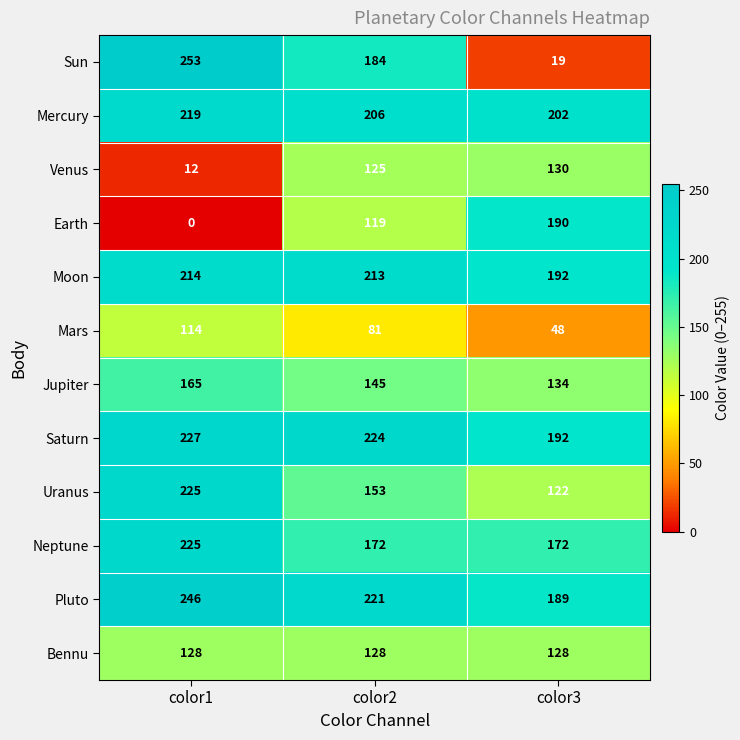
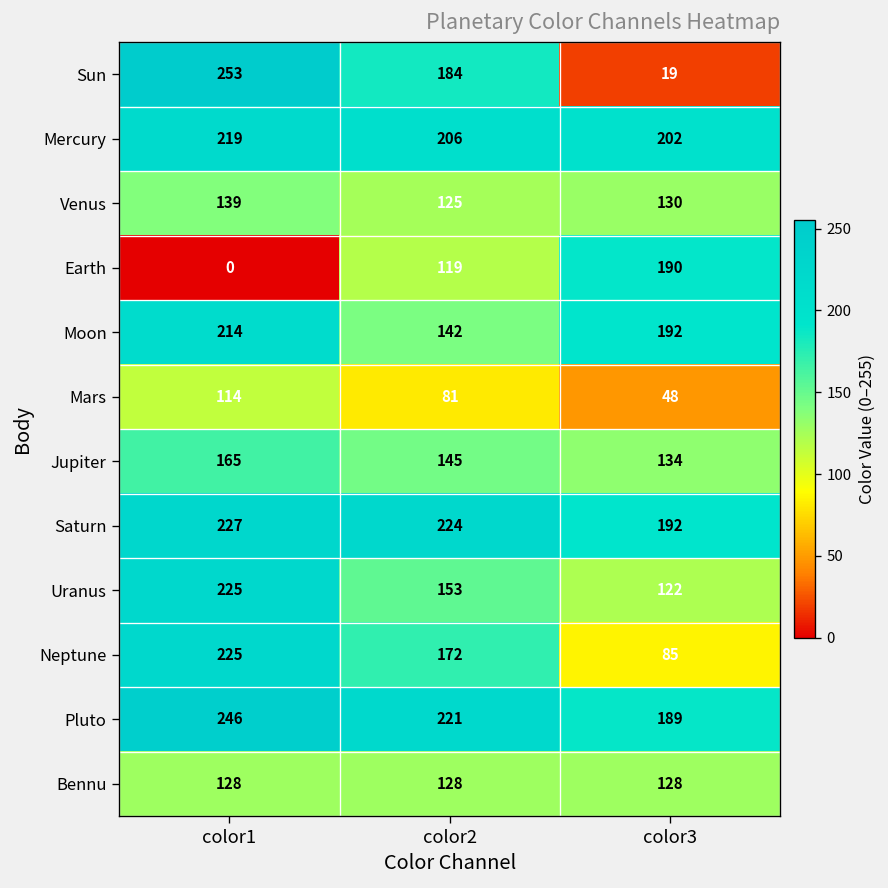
  {
    "Sun": {
      "color1": 253,
      "color2": 184,
      "color3": 19
    },
    "Mercury": {
      "color1": 219,
      "color2": 206,
      "color3": 202
    },
    "Venus": {
-     "color1": 12,
+     "color1": 139,
      "color2": 125,
      "color3": 130
    },
    "Earth": {
      "color1": 0,
      "color2": 119,
      "color3": 190
    },
    "Moon": {
      "color1": 214,
-     "color2": 213,
+     "color2": 142,
      "color3": 192
    },
    "Mars": {
      "color1": 114,
      "color2": 81,
      "color3": 48
    },
    "Jupiter": {
      "color1": 165,
      "color2": 145,
      "color3": 134
    },
    "Saturn": {
      "color1": 227,
      "color2": 224,
      "color3": 192
    },
    "Uranus": {
      "color1": 225,
      "color2": 153,
      "color3": 122
    },
    "Neptune": {
      "color1": 225,
      "color2": 172,
-     "color3": 172
+     "color3": 85
    },
    "Pluto": {
      "color1": 246,
      "color2": 221,
      "color3": 189
    },
    "Bennu": {
      "color1": 128,
      "color2": 128,
      "color3": 128
    }
  }
